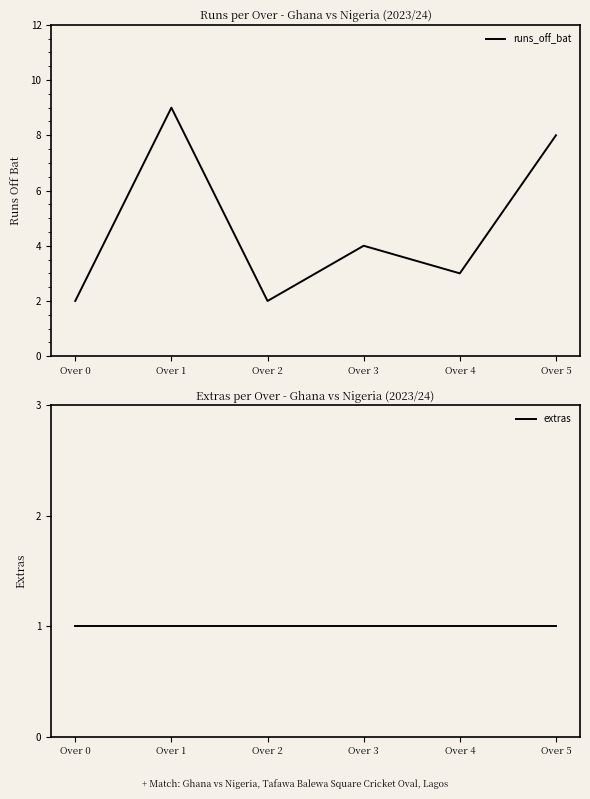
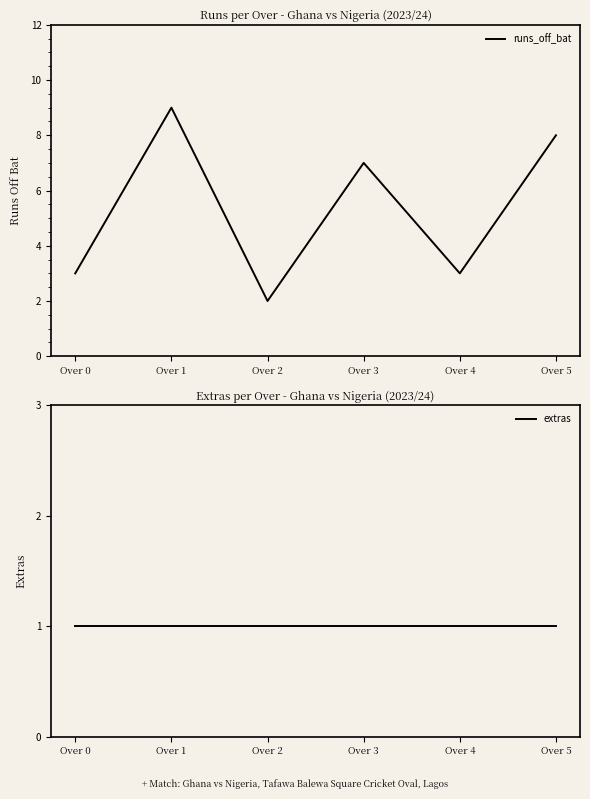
  {
    "Runs per Over - Ghana vs Nigeria (2023/24)": {
-     "Over 0": 2,
+     "Over 0": 3,
      "Over 1": 9,
      "Over 2": 2,
-     "Over 3": 4,
+     "Over 3": 7,
      "Over 4": 3,
      "Over 5": 8
    },
    "Extras per Over - Ghana vs Nigeria (2023/24)": {
      "Over 0": 1.00,
      "Over 1": 1.00,
      "Over 2": 1.00,
      "Over 3": 1.00,
      "Over 4": 1.00,
      "Over 5": 1.00
    }
  }
